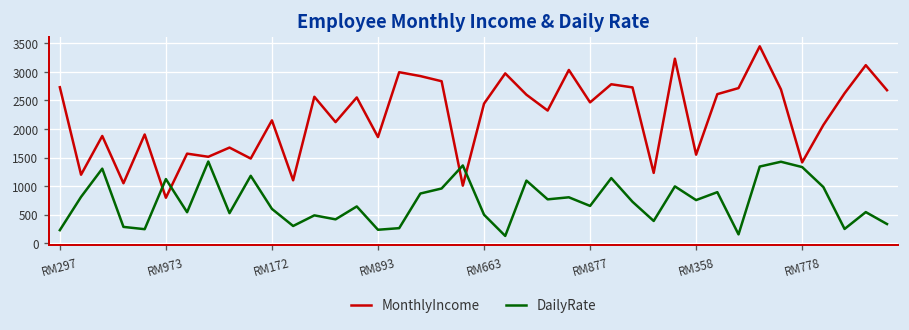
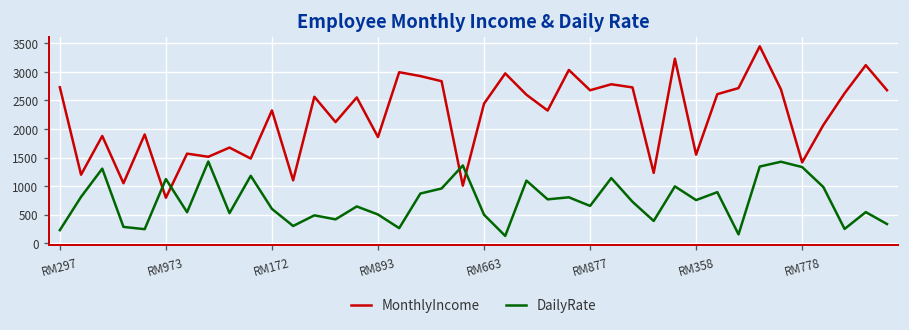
  {
    "MonthlyIncome": {
      "RM297": 2700,
      "RM973": 800,
-     "RM172": 2200,
+     "RM172": 2300,
      "RM893": 1900,
      "RM663": 2400,
-     "RM877": 2500,
+     "RM877": 2700,
      "RM358": 1600,
      "RM778": 1400
    },
    "DailyRate": {
      "RM297": 200,
      "RM973": 1100,
      "RM172": 600,
-     "RM893": 200,
+     "RM893": 500,
      "RM663": 500,
      "RM877": 700,
      "RM358": 800,
      "RM778": 1300
    }
  }
